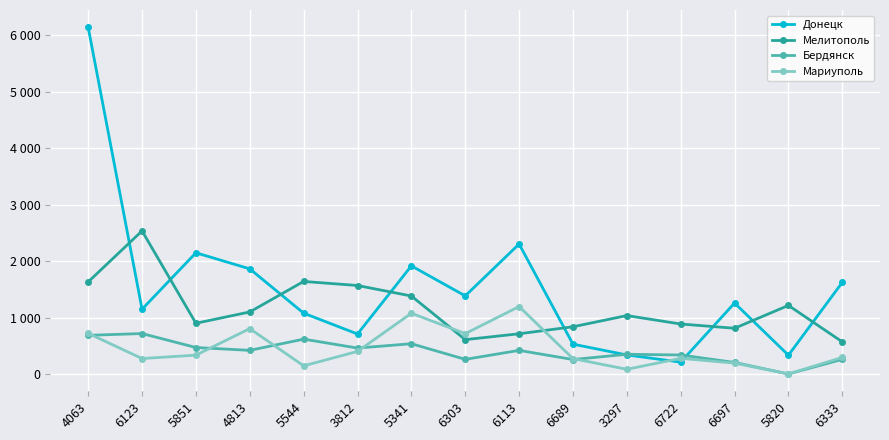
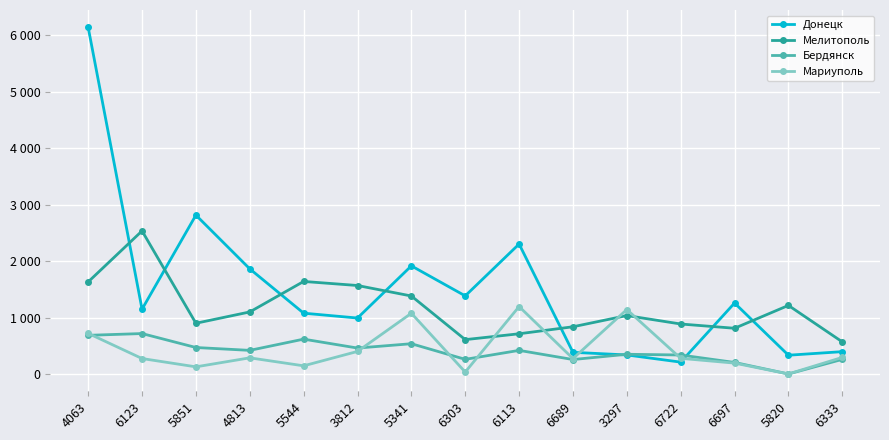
  {
    "Донецк": {
      "4063": 6100,
      "6123": 1100,
-     "5851": 2100,
+     "5851": 2800,
      "4813": 1900,
      "5544": 1100,
-     "3812": 700,
+     "3812": 1000,
      "5341": 1900,
      "6303": 1400,
      "6113": 2300,
-     "6689": 500,
+     "6689": 400,
      "6722": 200,
      "6697": 1300,
      "5820": 300,
-     "6333": 1600
+     "6333": 400
    },
    "Мариуполь": {
      "6123": 300,
-     "5851": 300,
-     "4813": 800,
+     "5851": 100,
+     "4813": 300,
      "5544": 100,
      "3812": 400,
      "5341": 1100,
-     "6303": 700,
+     "6303": 0,
      "6113": 1200,
-     "3297": 100,
+     "3297": 1100,
      "6722": 300
    }
  }
